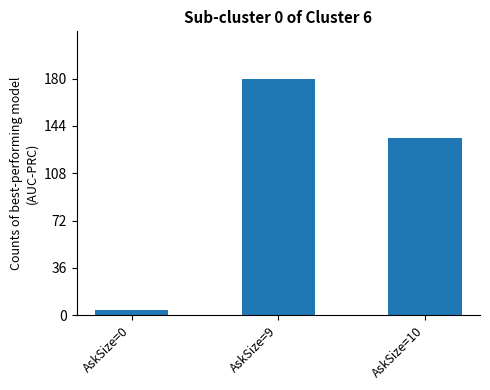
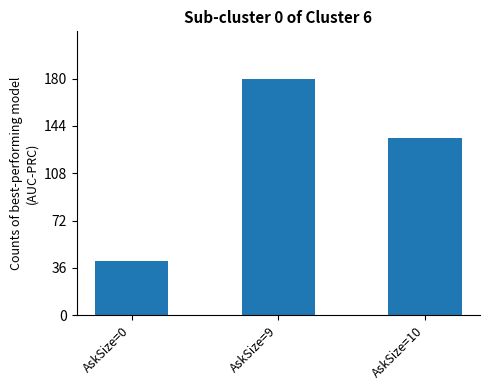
  {
-   "AskSize=0": 4,
+   "AskSize=0": 41,
    "AskSize=9": 180,
    "AskSize=10": 135
  }
